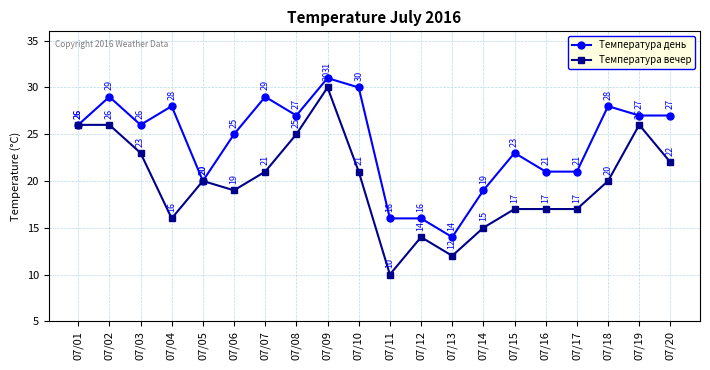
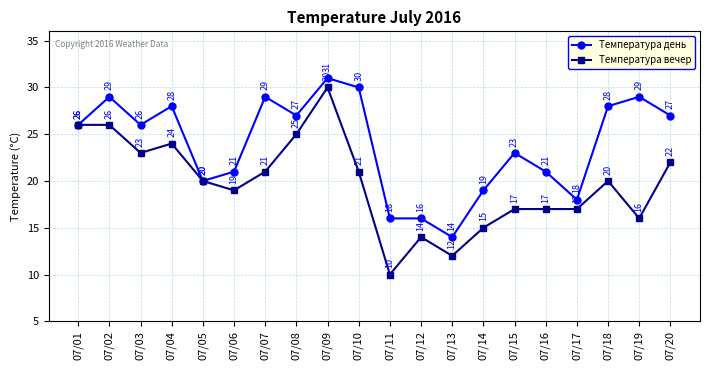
  {
    "Температура день": {
      "07/02": 29,
      "07/03": 26,
      "07/04": 28,
-     "07/06": 25,
+     "07/06": 21,
      "07/07": 29,
      "07/08": 27,
      "07/09": 31,
      "07/10": 30,
      "07/11": 16,
      "07/12": 16,
      "07/13": 14,
      "07/14": 19,
      "07/15": 23,
      "07/16": 21,
-     "07/17": 21,
+     "07/17": 18,
      "07/18": 28,
-     "07/19": 27,
+     "07/19": 29,
      "07/20": 27
    },
    "Температура вечер": {
      "07/02": 26,
      "07/03": 23,
-     "07/04": 16,
+     "07/04": 24,
      "07/06": 19,
      "07/07": 21,
      "07/08": 25,
      "07/10": 21,
      "07/11": 10,
      "07/12": 14,
      "07/13": 12,
      "07/14": 15,
      "07/15": 17,
      "07/16": 17,
      "07/18": 20,
-     "07/19": 26,
+     "07/19": 16,
      "07/20": 22
    }
  }
